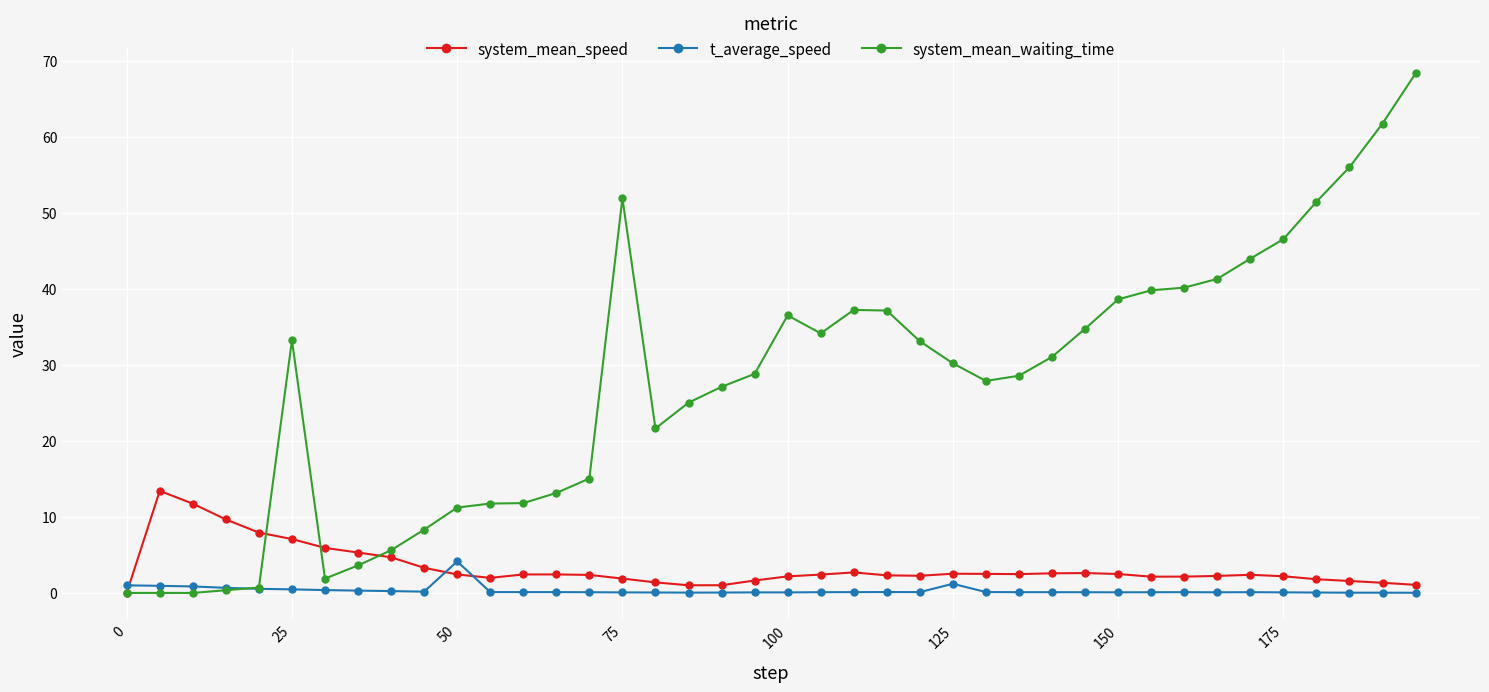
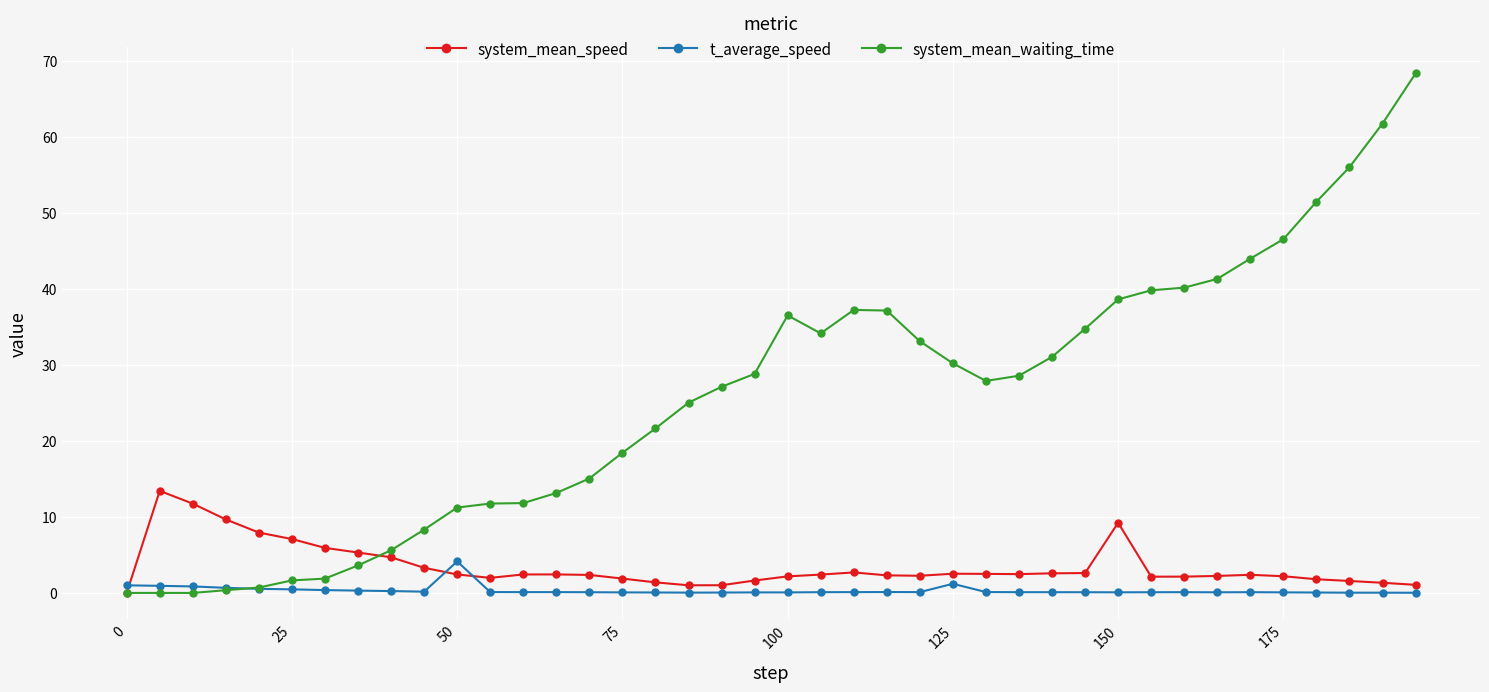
  {
    "system_mean_speed": {
      "25": 7,
      "50": 2,
      "75": 2,
      "100": 2,
      "125": 3,
-     "150": 2,
+     "150": 9,
      "175": 2
    },
    "t_average_speed": {
      "0": 1,
      "25": 0,
      "50": 4,
      "75": 0,
      "100": 0,
      "125": 1,
      "150": 0,
      "175": 0
    },
    "system_mean_waiting_time": {
-     "25": 33,
+     "25": 2,
      "50": 11,
-     "75": 52,
+     "75": 18,
      "100": 36,
      "125": 30,
      "150": 39,
      "175": 47
    }
  }
